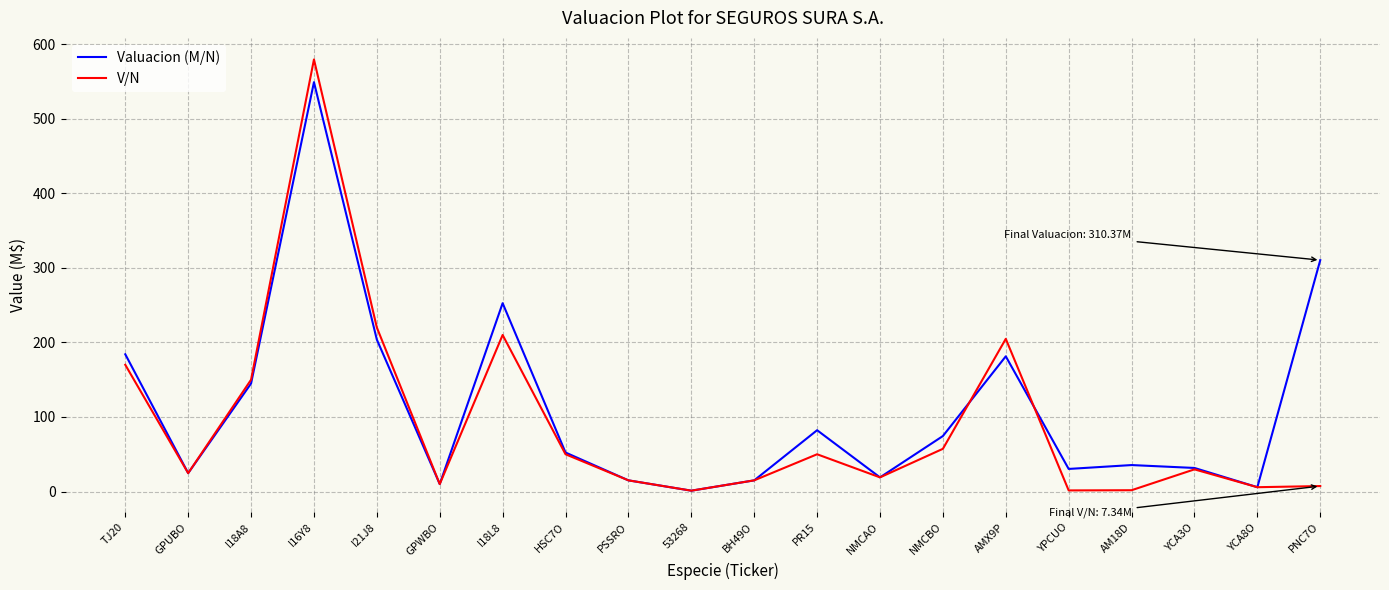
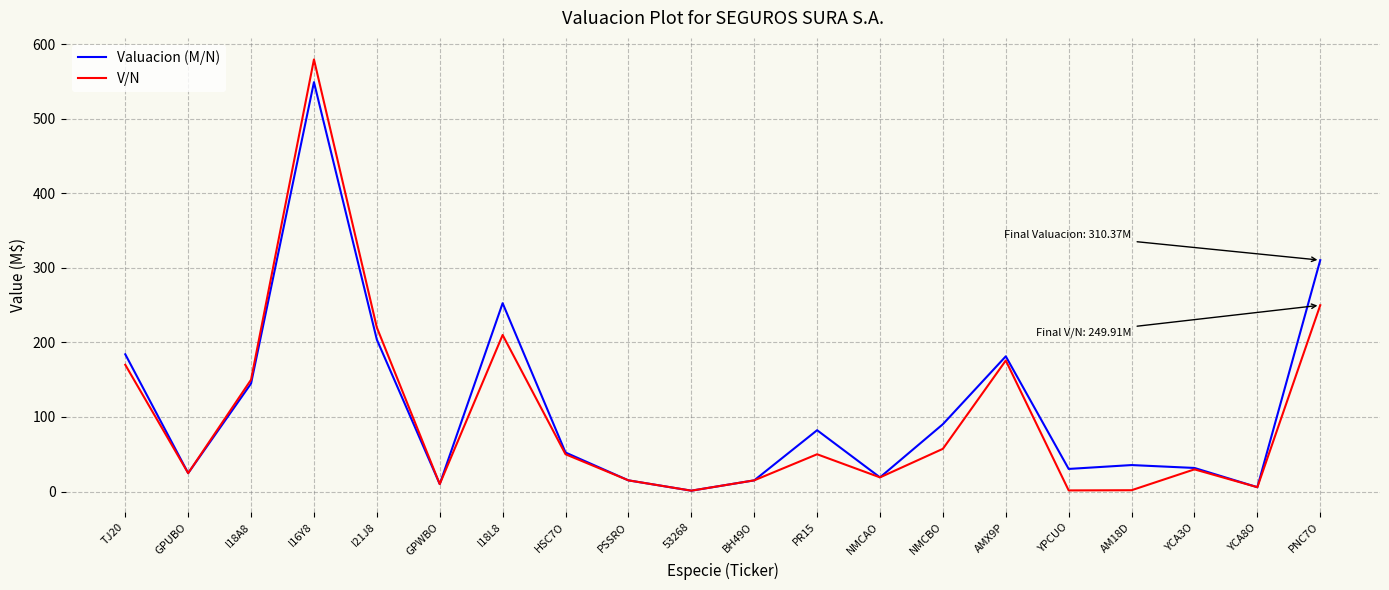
  {
    "Valuacion (M/N)": {
      "TJ20": "180",
      "I18A8": "140",
      "I16Y8": "550",
      "I21J8": "200",
      "I18L8": "250",
      "PR15": "80",
-     "NMCBO": "70",
+     "NMCBO": "90",
      "AMX9P": "180",
      "YPCUO": "30",
      "AM18D": "40"
    },
    "V/N": {
-     "AMX9P": "200",
-     "PNC7O": "7.34M"
+     "AMX9P": "180",
+     "PNC7O": "249.91M"
    }
  }
